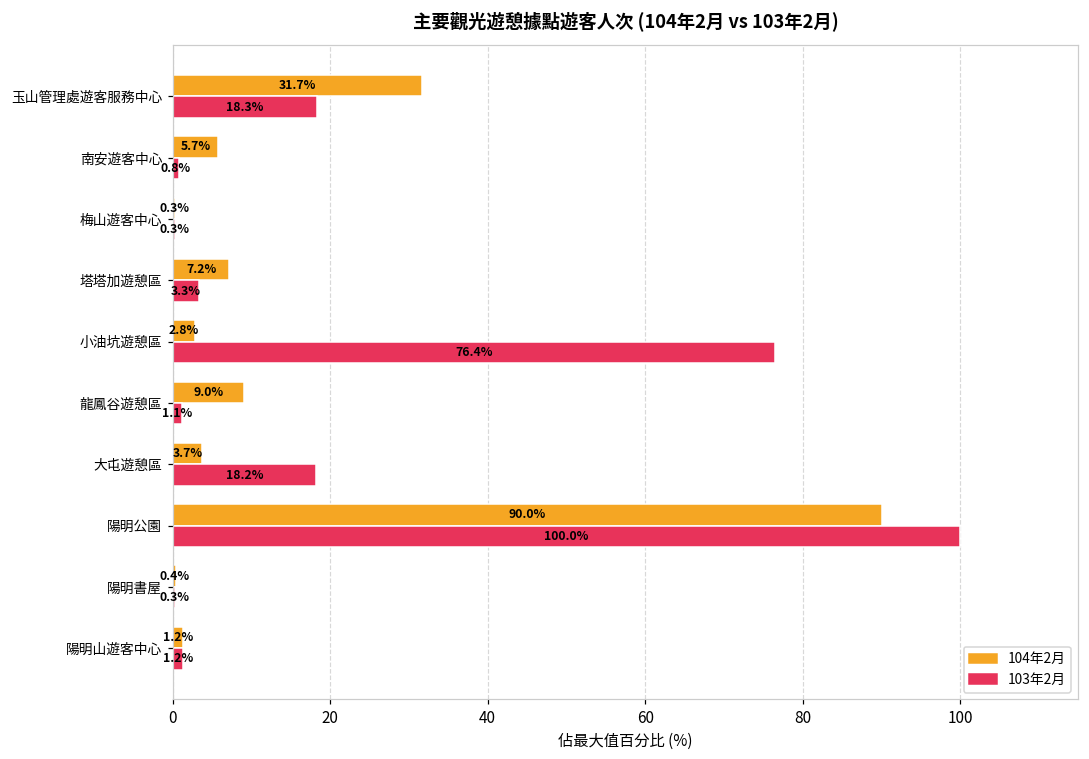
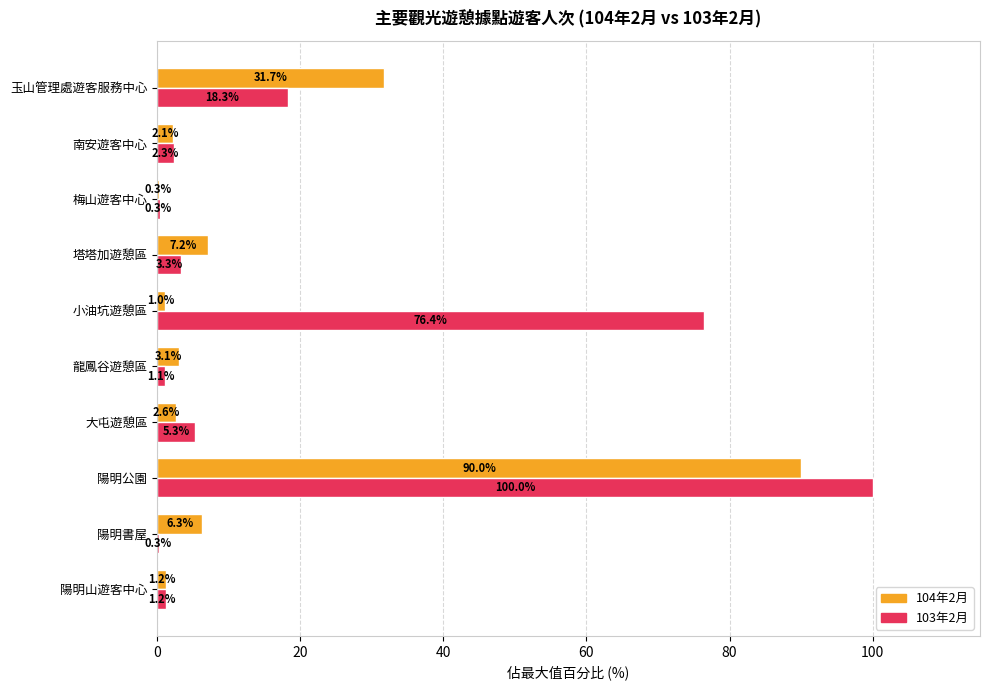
  {
    "104年2月": {
      "玉山管理處遊客服務中心": "31.7%",
-     "南安遊客中心": "5.7%",
+     "南安遊客中心": "2.1%",
      "梅山遊客中心": "0.3%",
      "塔塔加遊憩區": "7.2%",
-     "小油坑遊憩區": "2.8%",
-     "龍鳳谷遊憩區": "9.0%",
-     "大屯遊憩區": "3.7%",
+     "小油坑遊憩區": "1.0%",
+     "龍鳳谷遊憩區": "3.1%",
+     "大屯遊憩區": "2.6%",
      "陽明公園": "90.0%",
-     "陽明書屋": "0.4%",
+     "陽明書屋": "6.3%",
      "陽明山遊客中心": "1.2%"
    },
    "103年2月": {
      "玉山管理處遊客服務中心": "18.3%",
-     "南安遊客中心": "0.8%",
+     "南安遊客中心": "2.3%",
      "梅山遊客中心": "0.3%",
      "塔塔加遊憩區": "3.3%",
      "小油坑遊憩區": "76.4%",
      "龍鳳谷遊憩區": "1.1%",
-     "大屯遊憩區": "18.2%",
+     "大屯遊憩區": "5.3%",
      "陽明公園": "100.0%",
      "陽明書屋": "0.3%",
      "陽明山遊客中心": "1.2%"
    }
  }
